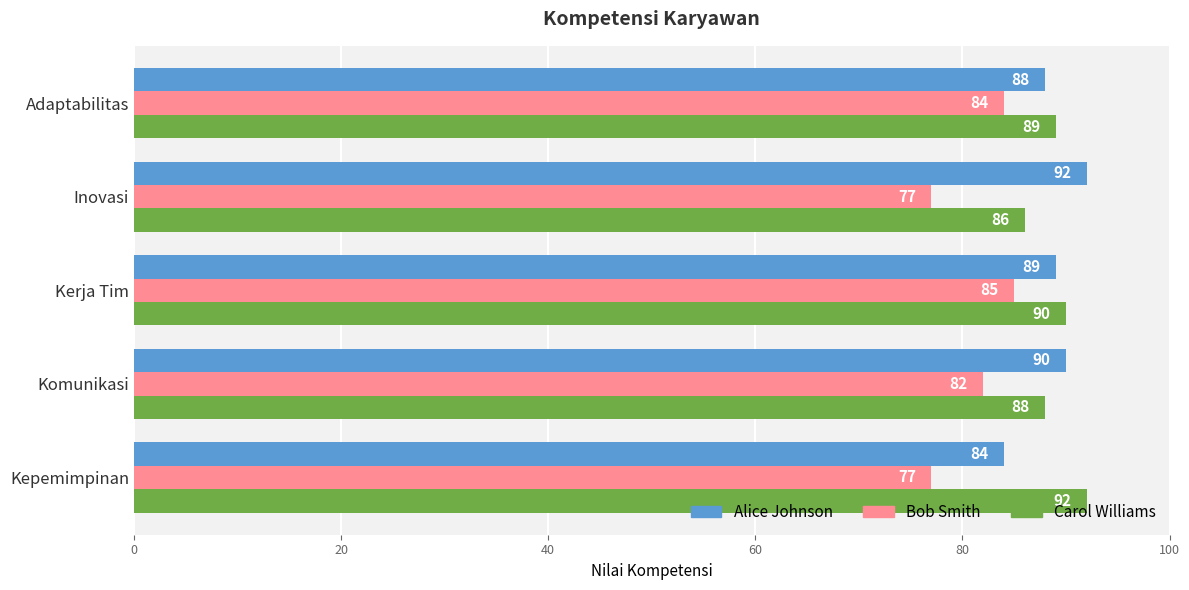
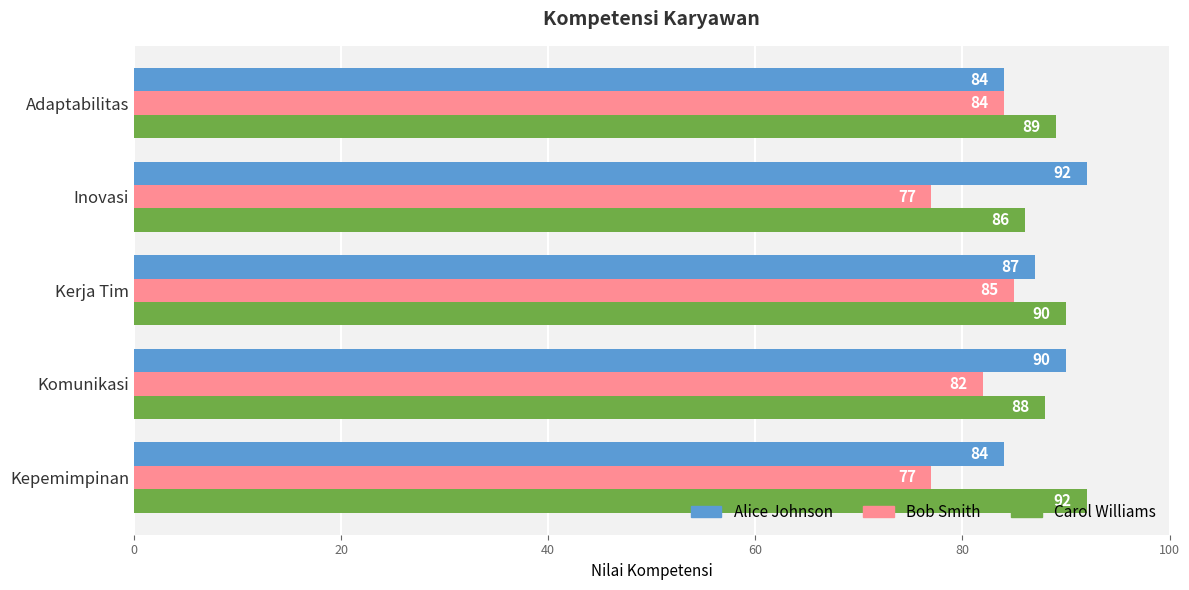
  {
    "Alice Johnson": {
-     "Adaptabilitas": 88,
+     "Adaptabilitas": 84,
      "Inovasi": 92,
-     "Kerja Tim": 89,
+     "Kerja Tim": 87,
      "Komunikasi": 90,
      "Kepemimpinan": 84
    },
    "Bob Smith": {
      "Adaptabilitas": 84,
      "Inovasi": 77,
      "Kerja Tim": 85,
      "Komunikasi": 82,
      "Kepemimpinan": 77
    },
    "Carol Williams": {
      "Adaptabilitas": 89,
      "Inovasi": 86,
      "Kerja Tim": 90,
      "Komunikasi": 88,
      "Kepemimpinan": 92
    }
  }
